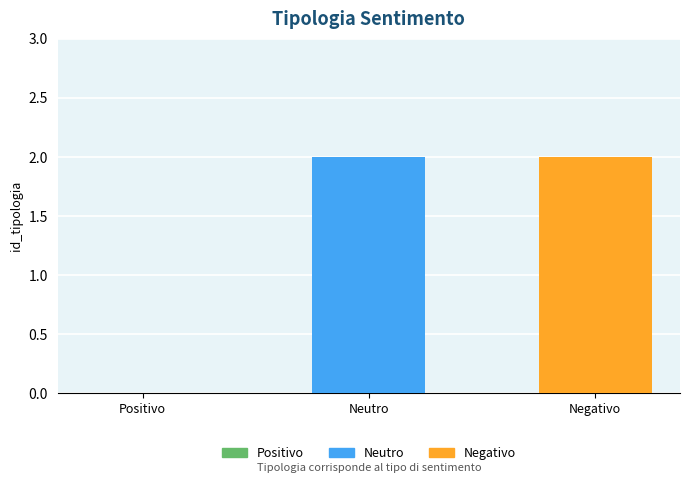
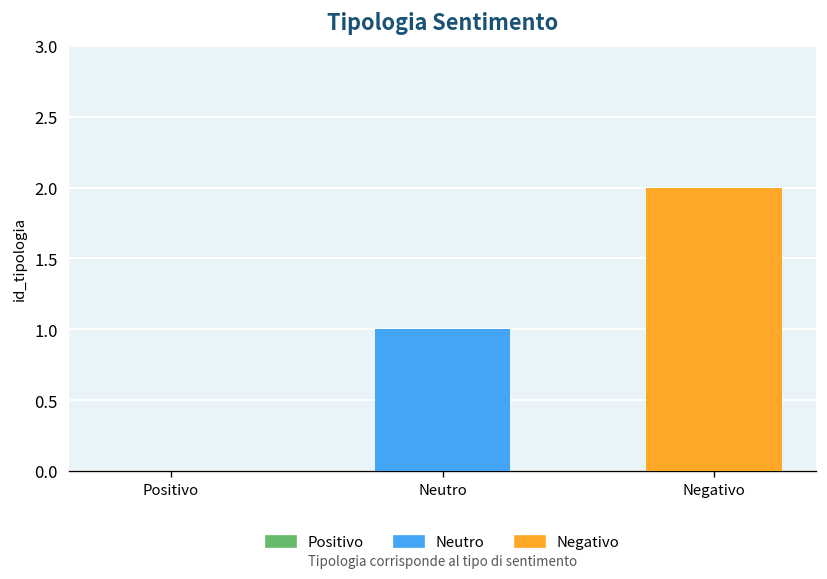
  {
    "Positivo": 0,
-   "Neutro": 2,
+   "Neutro": 1,
    "Negativo": 2
  }
